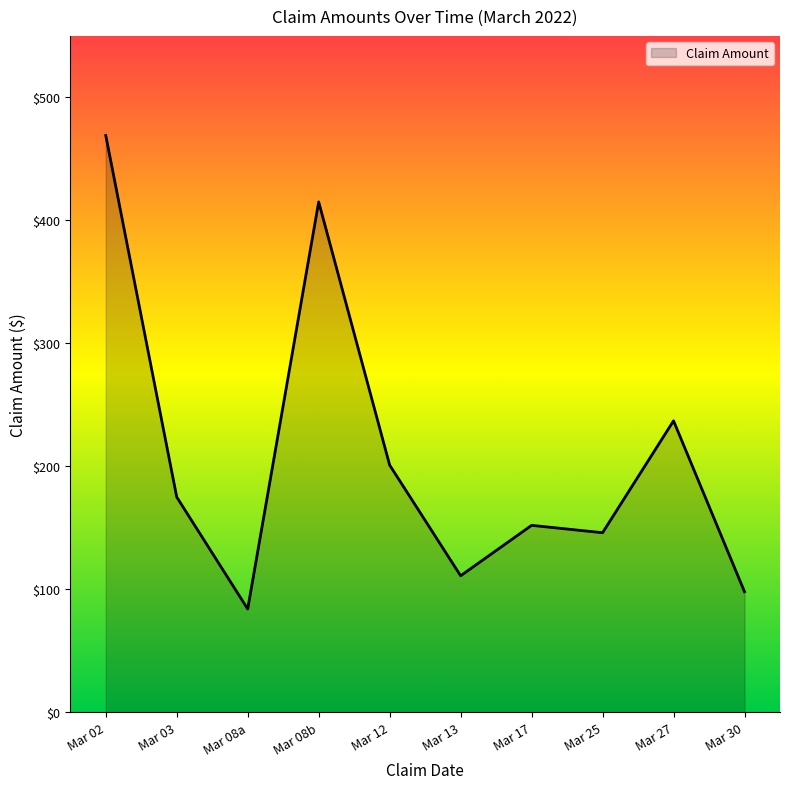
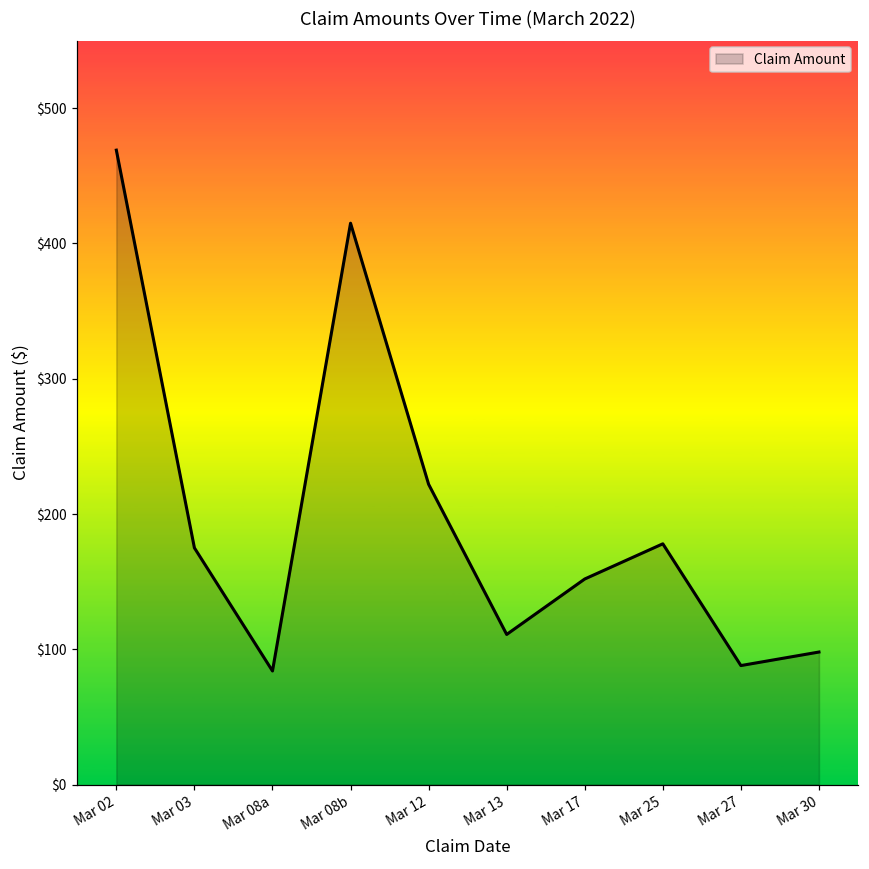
  {
    "Mar 02": "$469",
    "Mar 03": "$175",
    "Mar 08a": "$84",
    "Mar 08b": "$415",
-   "Mar 12": "$201",
+   "Mar 12": "$222",
    "Mar 13": "$111",
    "Mar 17": "$152",
-   "Mar 25": "$146",
-   "Mar 27": "$237",
+   "Mar 25": "$178",
+   "Mar 27": "$88",
    "Mar 30": "$98"
  }
